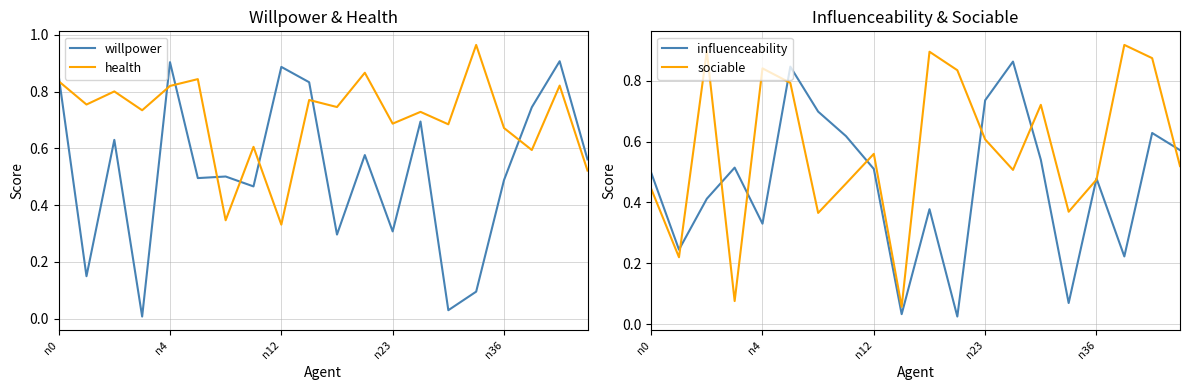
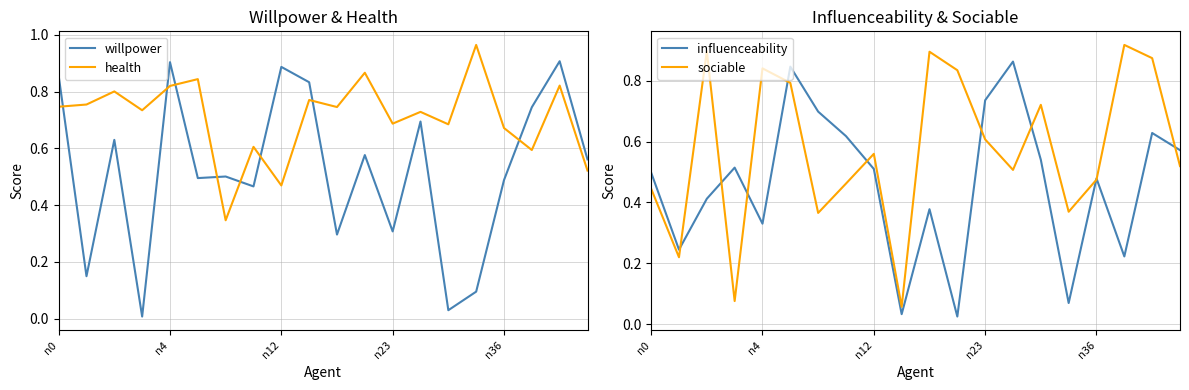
  {
    "Willpower & Health": {
      "willpower": {
        "n0": 0.86,
        "n4": 0.90,
        "n12": 0.89,
        "n23": 0.31,
        "n36": 0.49
      },
      "health": {
-       "n0": 0.84,
+       "n0": 0.75,
        "n4": 0.82,
-       "n12": 0.33,
+       "n12": 0.47,
        "n23": 0.69,
        "n36": 0.67
      }
    },
    "Influenceability & Sociable": {
      "influenceability": {
        "n0": 0.50,
        "n4": 0.33,
        "n12": 0.51,
        "n23": 0.74
      },
      "sociable": {
        "n0": 0.45,
        "n12": 0.56,
        "n23": 0.61
      }
    }
  }
